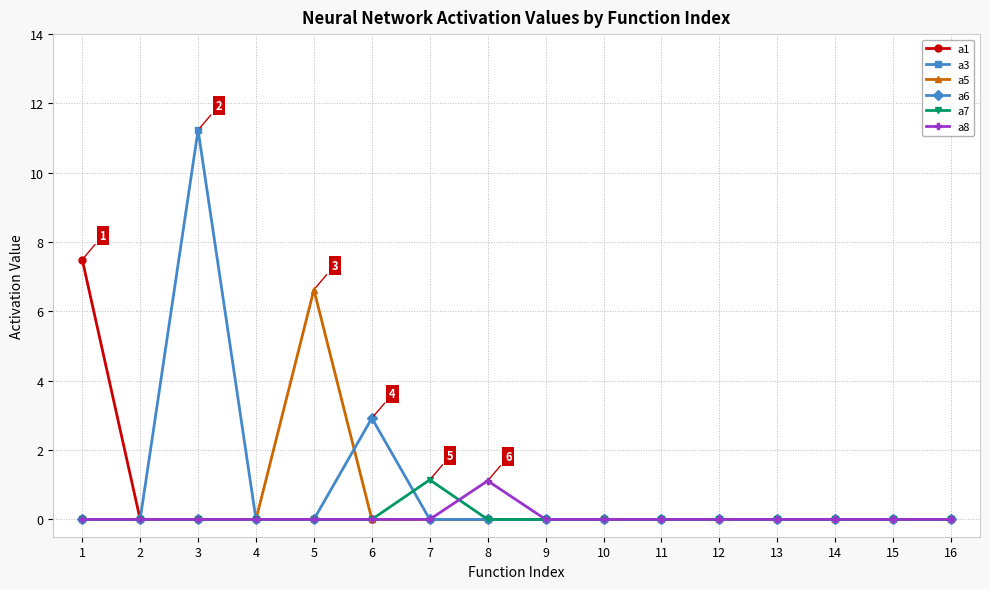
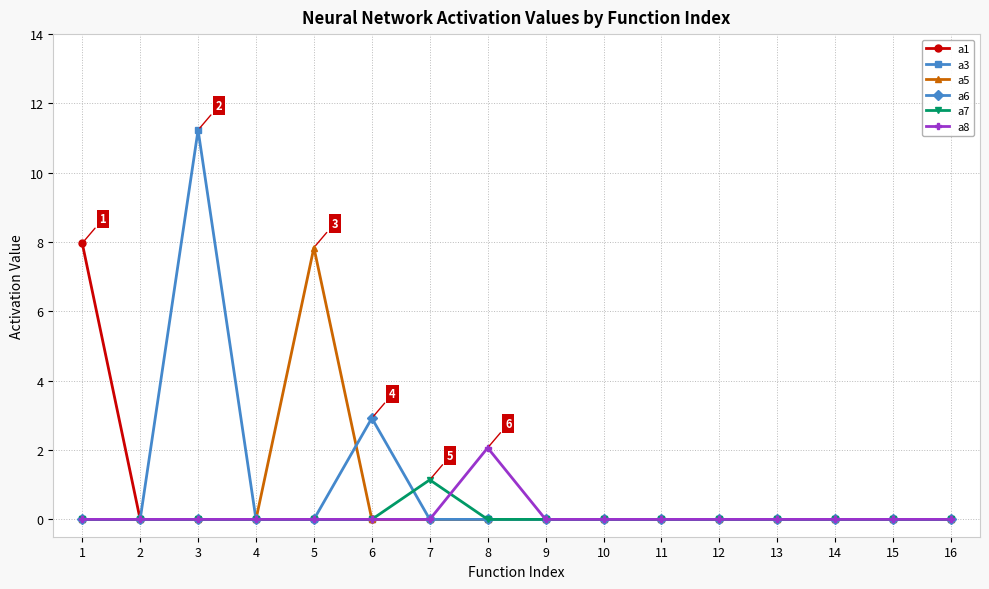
  {
    "a1": {
-     "1": 7.5
+     "1": 8.0
    },
    "a5": {
-     "5": 6.6
+     "5": 7.8
    },
    "a7": {
      "7": 1.1
    },
    "a8": {
-     "8": 1.1
+     "8": 2.1
    }
  }
